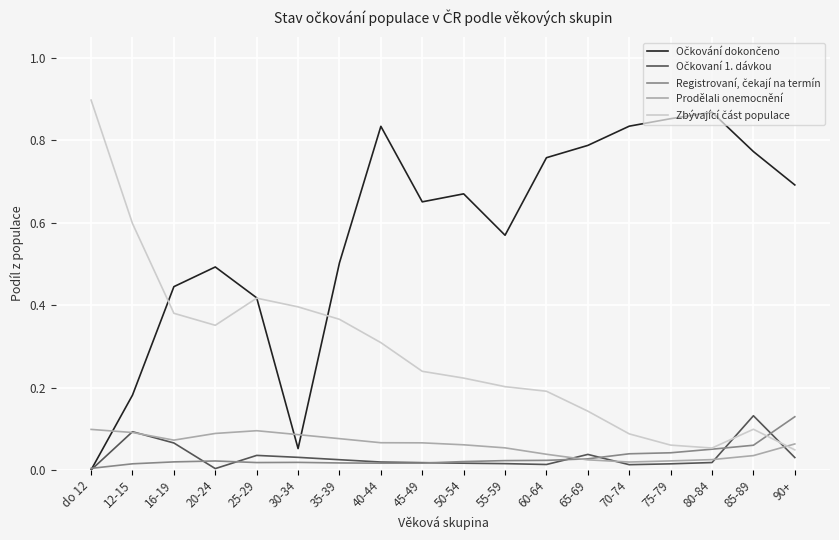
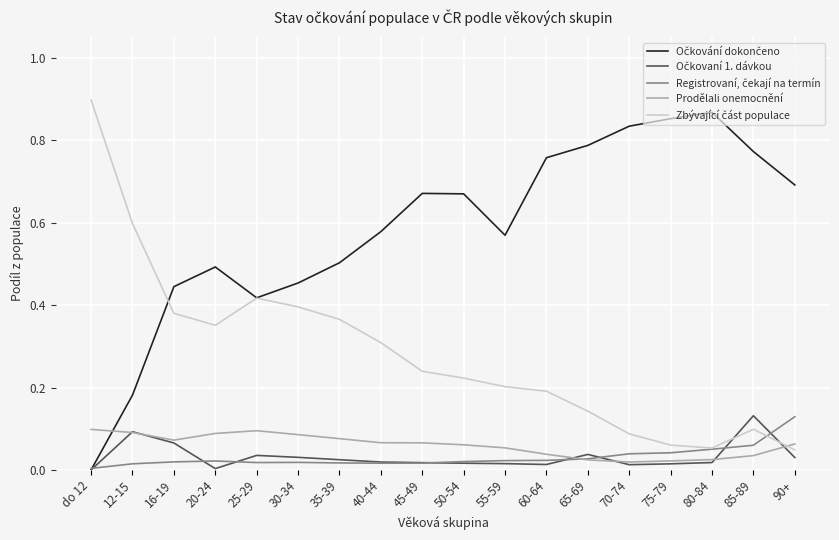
  {
    "Očkování dokončeno": {
      "12-15": 0.18,
      "16-19": 0.44,
      "20-24": 0.49,
-     "30-34": 0.05,
+     "30-34": 0.45,
      "35-39": 0.50,
-     "40-44": 0.83,
-     "45-49": 0.65,
+     "40-44": 0.58,
+     "45-49": 0.67,
      "50-54": 0.67,
      "55-59": 0.57,
      "60-64": 0.76,
      "65-69": 0.79,
      "70-74": 0.83,
      "85-89": 0.77,
      "90+": 0.69
    },
    "Očkovaní 1. dávkou": {
      "16-19": 0.07,
      "20-24": 0.00,
      "25-29": 0.04,
      "30-34": 0.03,
      "35-39": 0.02,
      "55-59": 0.02,
      "60-64": 0.01,
      "65-69": 0.04,
      "70-74": 0.01,
      "75-79": 0.01,
      "80-84": 0.02,
      "85-89": 0.13,
      "90+": 0.03
    }
  }
